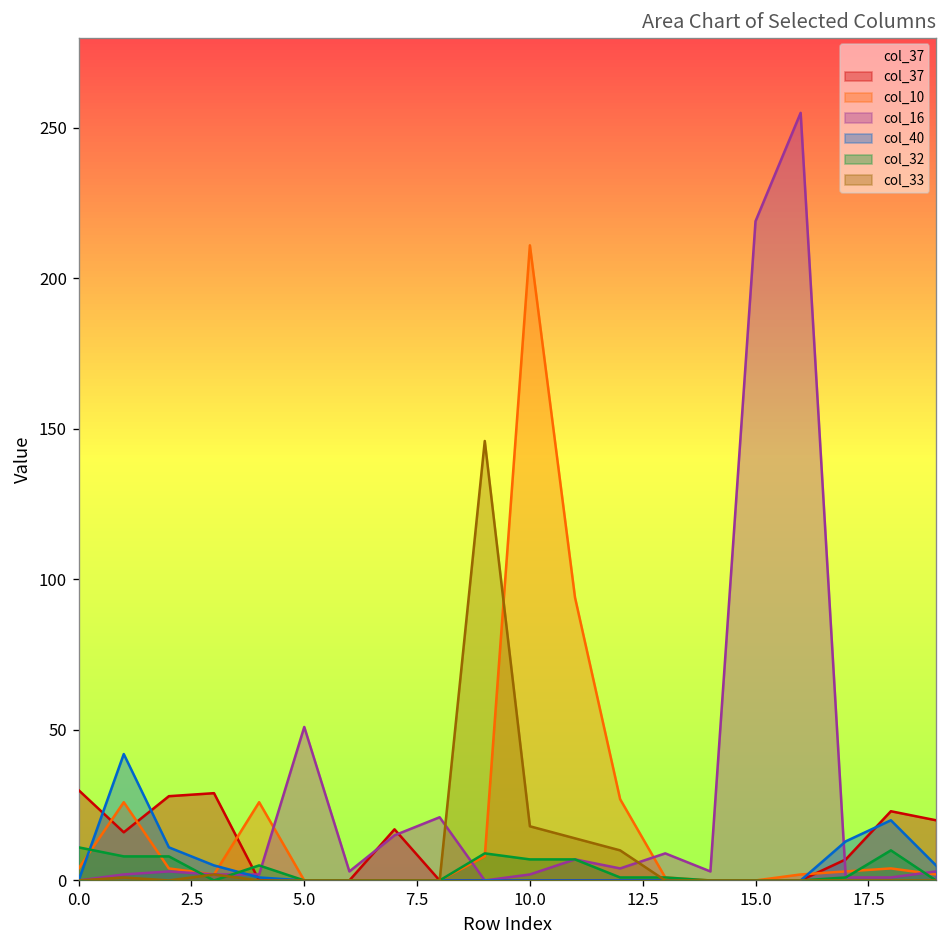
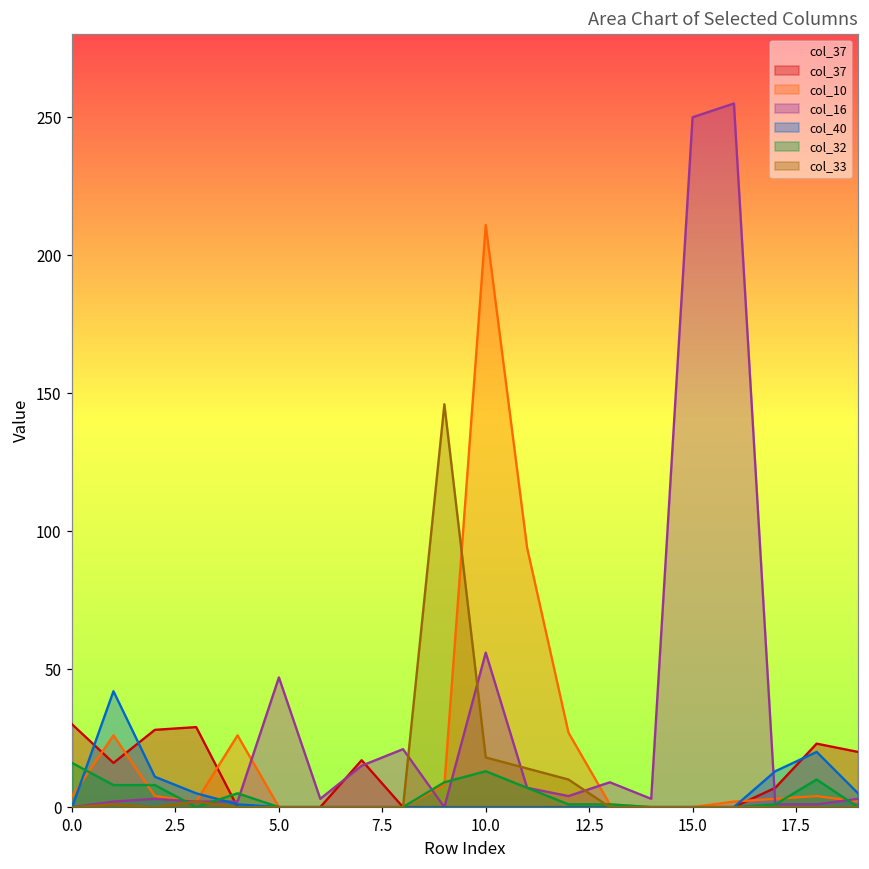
  {
    "col_16": {
-     "5.0": 51,
-     "10.0": 2,
-     "15.0": 219
+     "5.0": 47,
+     "10.0": 56,
+     "15.0": 250
    },
    "col_32": {
-     "0.0": 11,
-     "10.0": 7
+     "0.0": 16,
+     "10.0": 13
    }
  }
